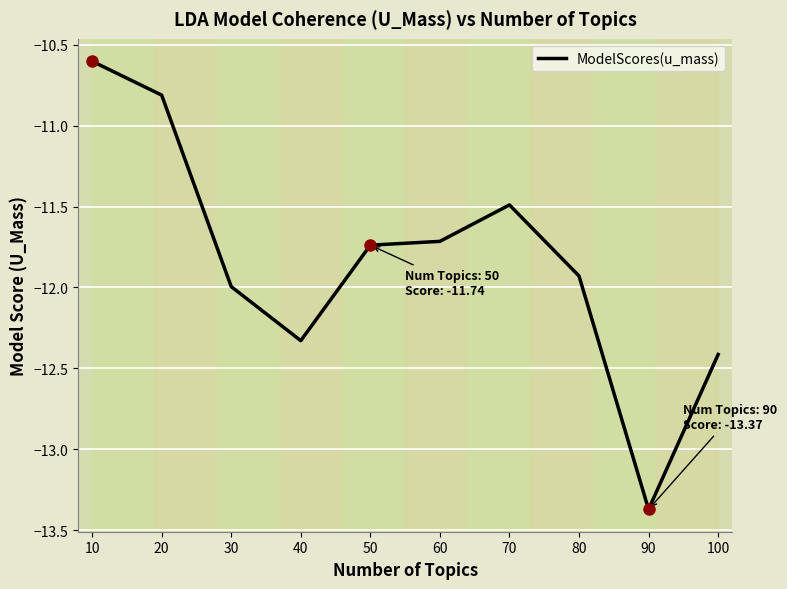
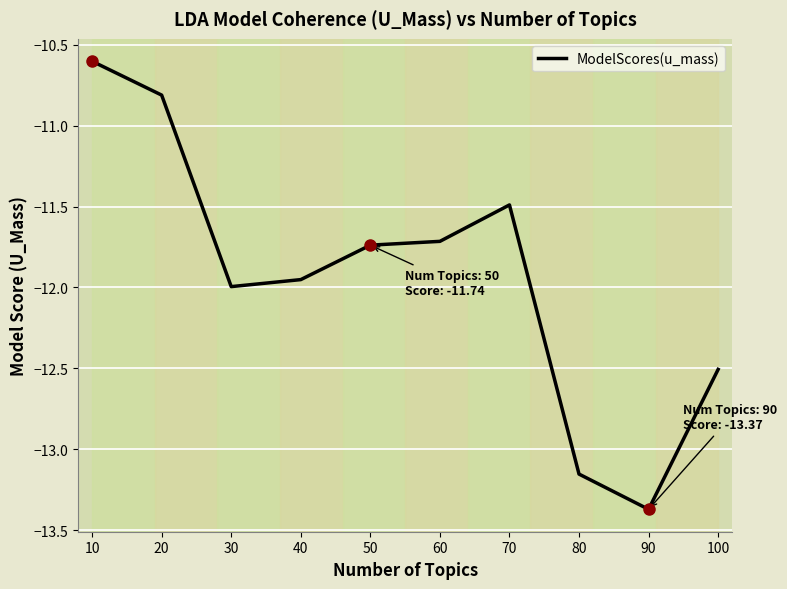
  {
    "ModelScores(u_mass)": {
      "20": -10.81,
      "30": -11.99,
-     "40": -12.33,
+     "40": -11.95,
      "60": -11.72,
      "70": -11.49,
-     "80": -11.93,
-     "100": -12.41
+     "80": -13.15,
+     "100": -12.51
    }
  }
